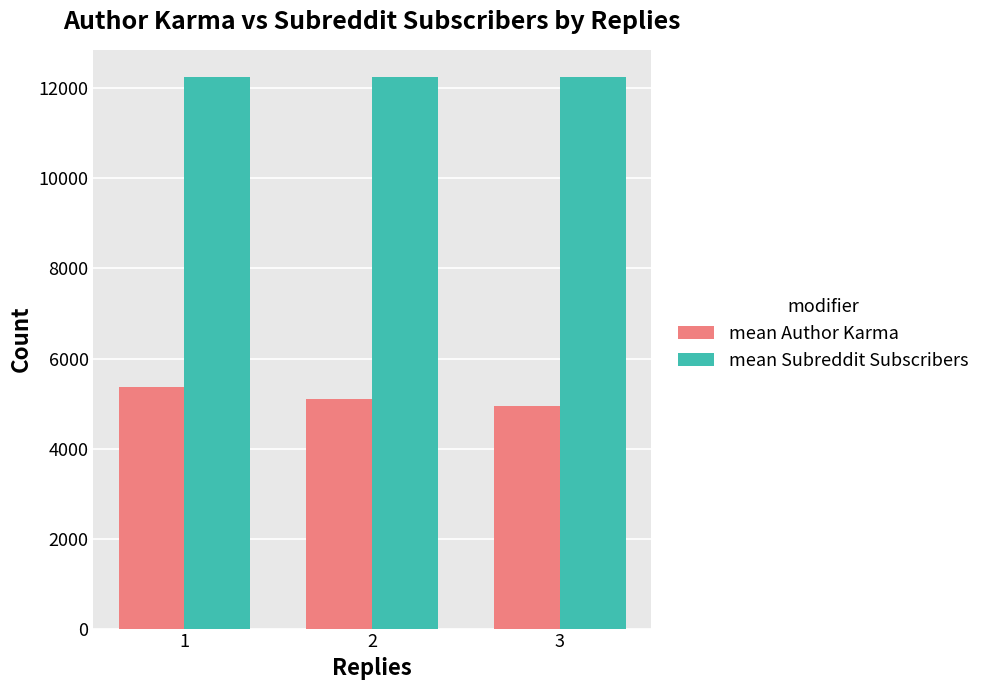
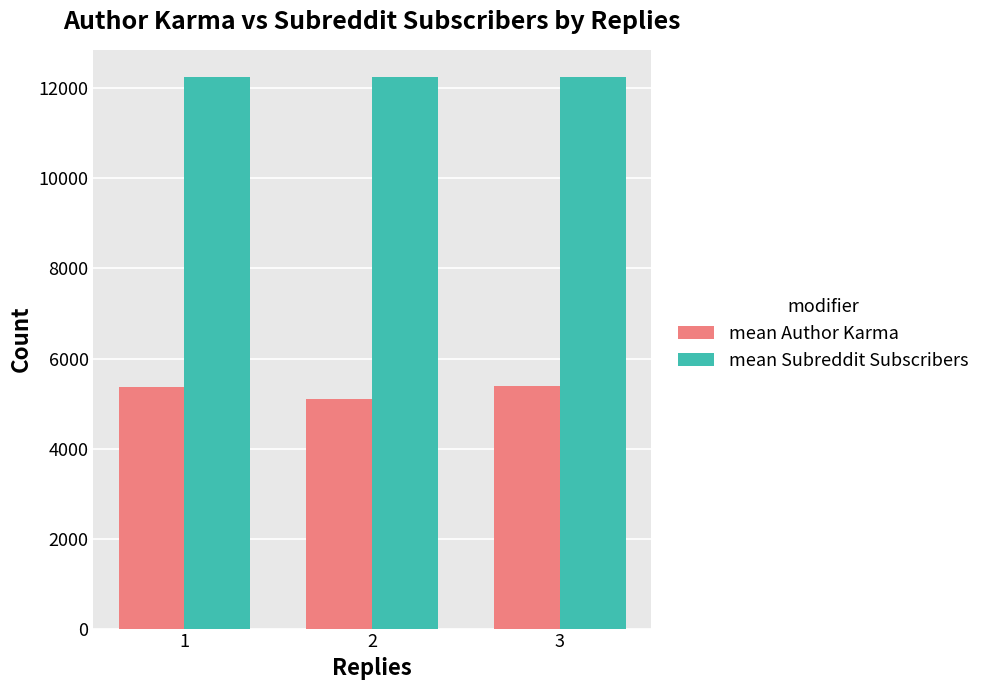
  {
    "mean Author Karma": {
      "1": 5400,
      "2": 5100,
-     "3": 4900
+     "3": 5400
    },
    "mean Subreddit Subscribers": {
      "1": 12200,
      "2": 12200,
      "3": 12200
    }
  }
